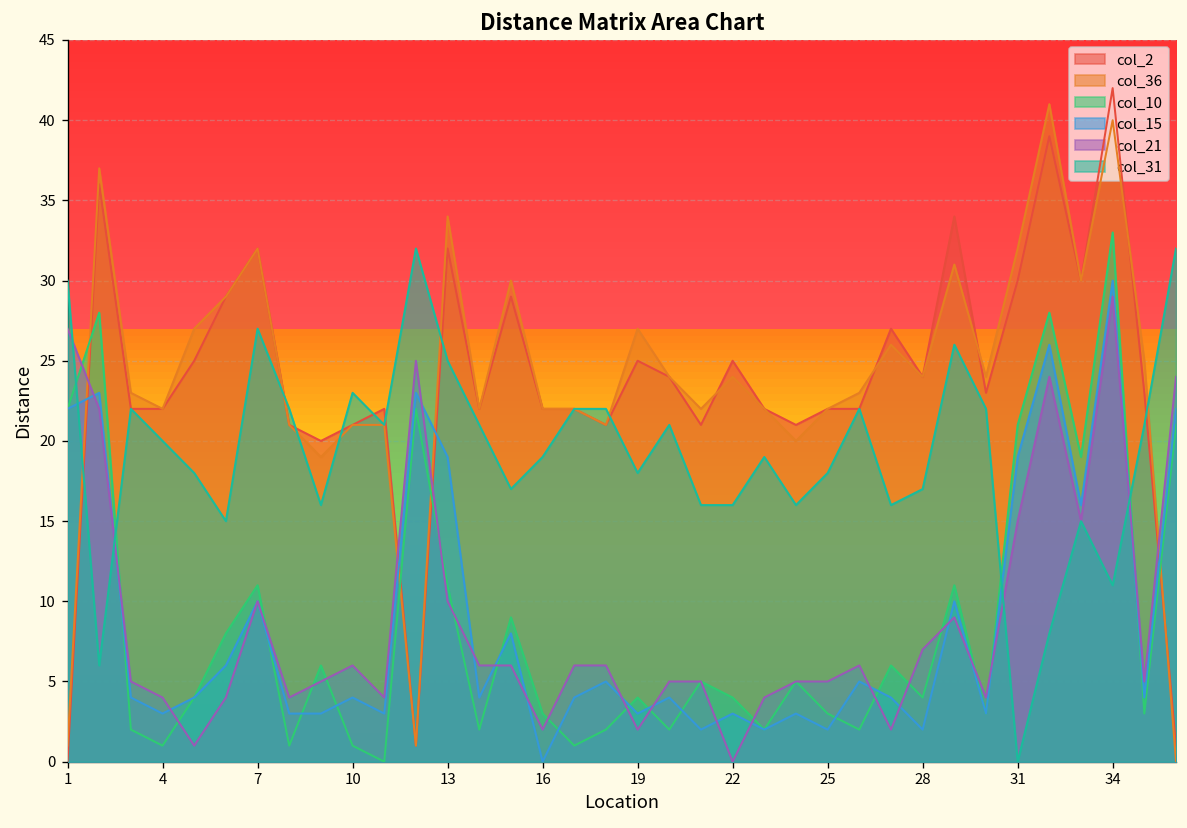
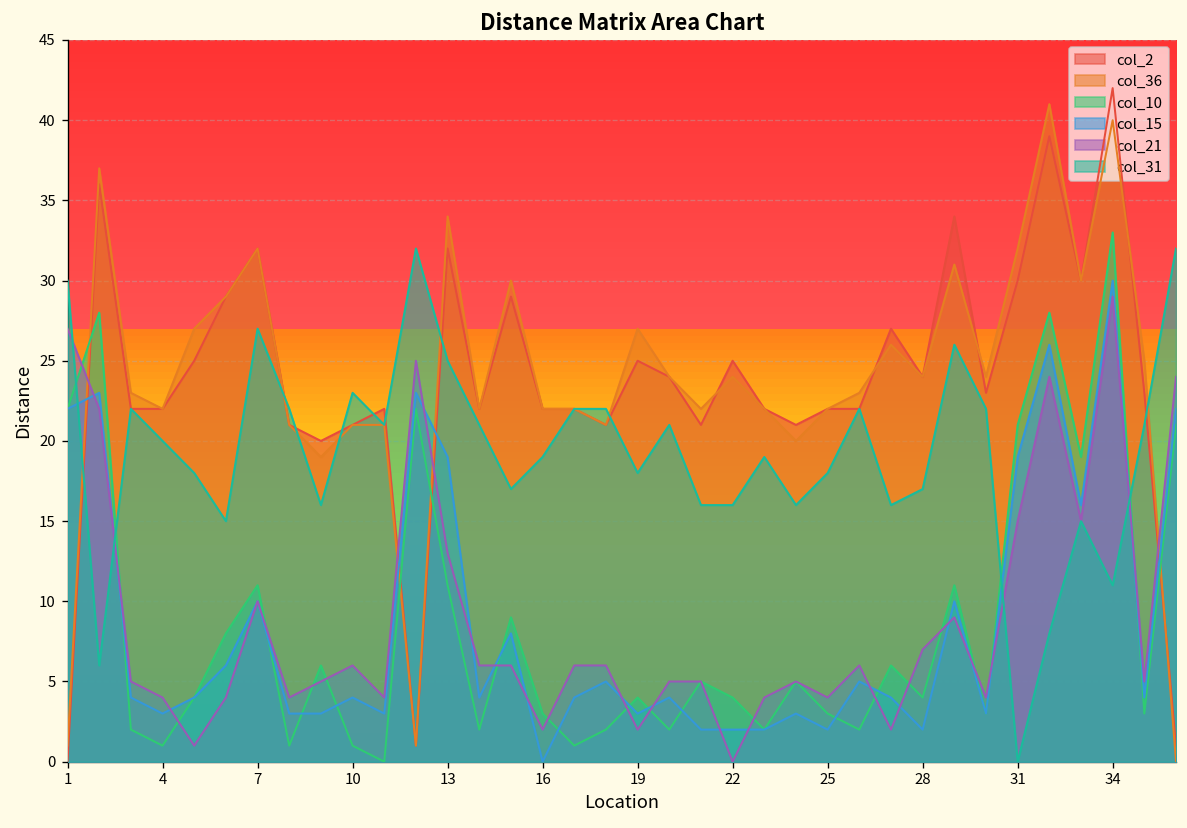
  {
    "col_15": {
      "4": 3,
      "10": 4,
      "13": 19,
      "16": 0,
      "19": 3,
-     "22": 3,
+     "22": 2,
      "25": 2,
      "28": 2,
      "31": 19,
      "34": 30
    },
    "col_21": {
      "1": 27,
      "4": 4,
      "10": 6,
-     "13": 10,
+     "13": 13,
      "16": 2,
      "19": 2,
      "22": 0,
-     "25": 5,
+     "25": 4,
      "28": 7,
      "31": 15,
      "34": 29
    }
  }
